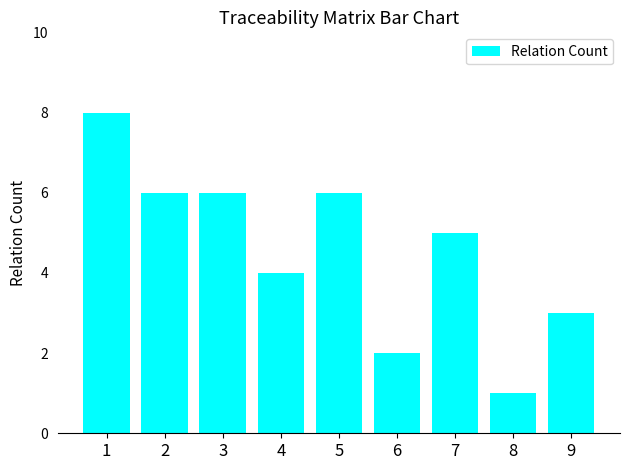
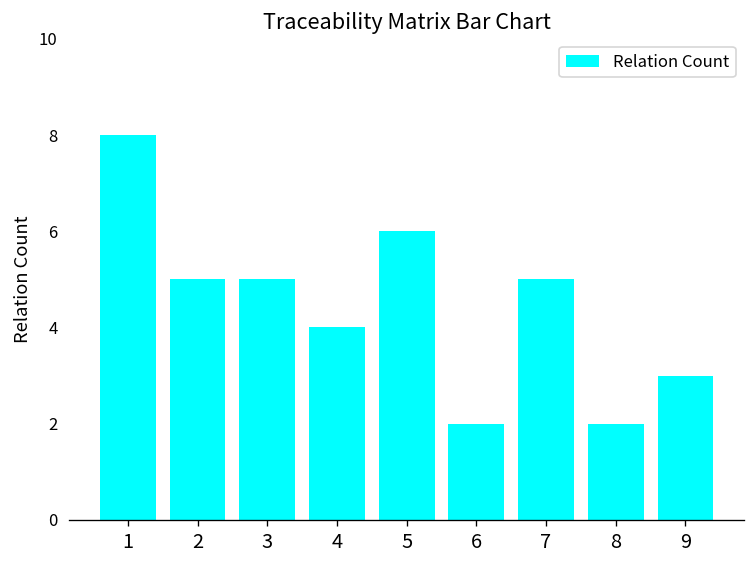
  {
    "1": 8,
-   "2": 6,
-   "3": 6,
+   "2": 5,
+   "3": 5,
    "4": 4,
    "5": 6,
    "6": 2,
    "7": 5,
-   "8": 1,
+   "8": 2,
    "9": 3
  }
